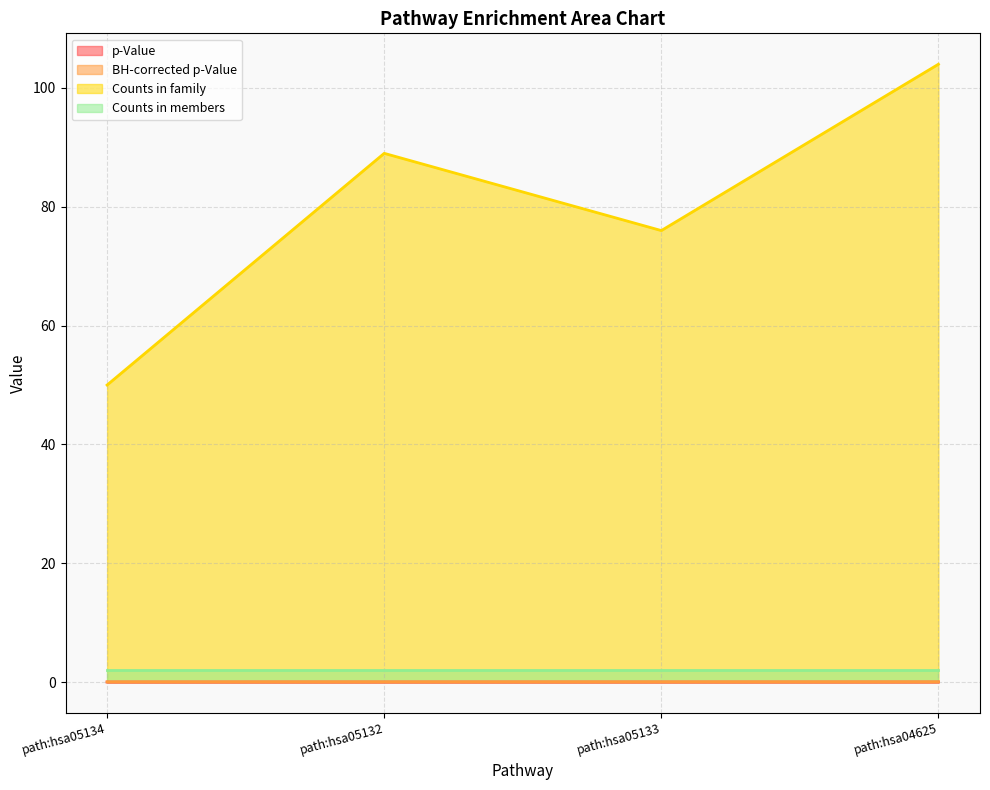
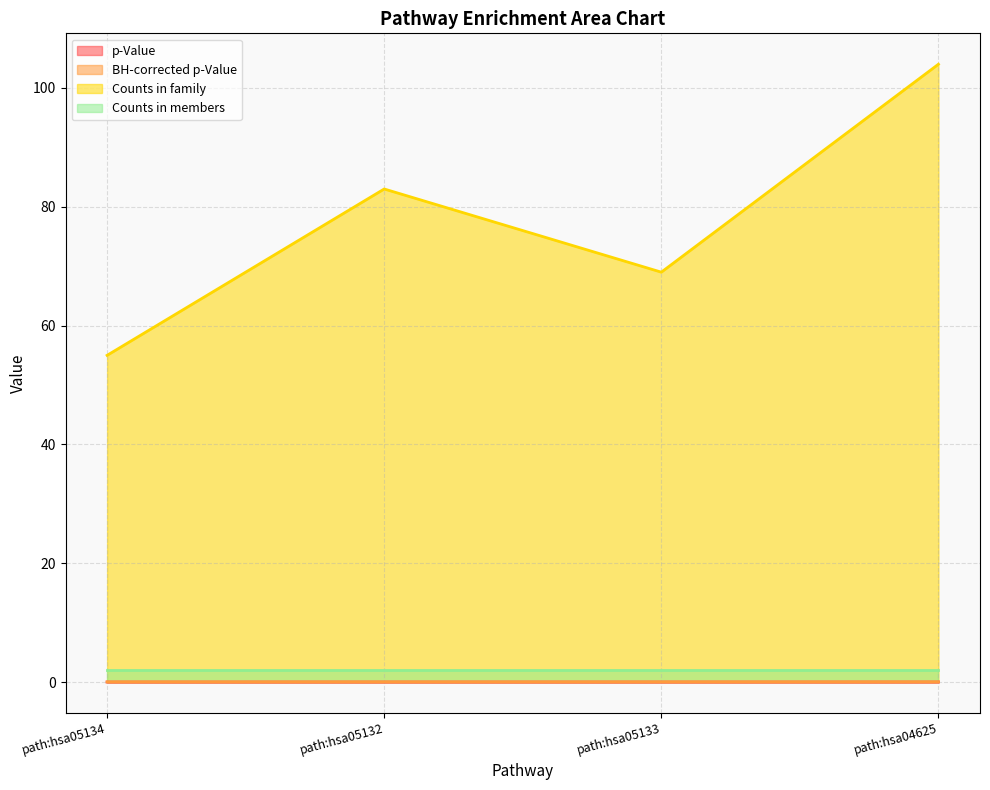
  {
    "BH-corrected p-Value": {
      "path:hsa05134": 0,
      "path:hsa05132": 0,
      "path:hsa05133": 0,
      "path:hsa04625": 0
    },
    "Counts in family": {
-     "path:hsa05134": 50,
-     "path:hsa05132": 89,
-     "path:hsa05133": 76,
+     "path:hsa05134": 55,
+     "path:hsa05132": 83,
+     "path:hsa05133": 69,
      "path:hsa04625": 104
    },
    "Counts in members": {
      "path:hsa05134": 2,
      "path:hsa05132": 2,
      "path:hsa05133": 2,
      "path:hsa04625": 2
    }
  }
